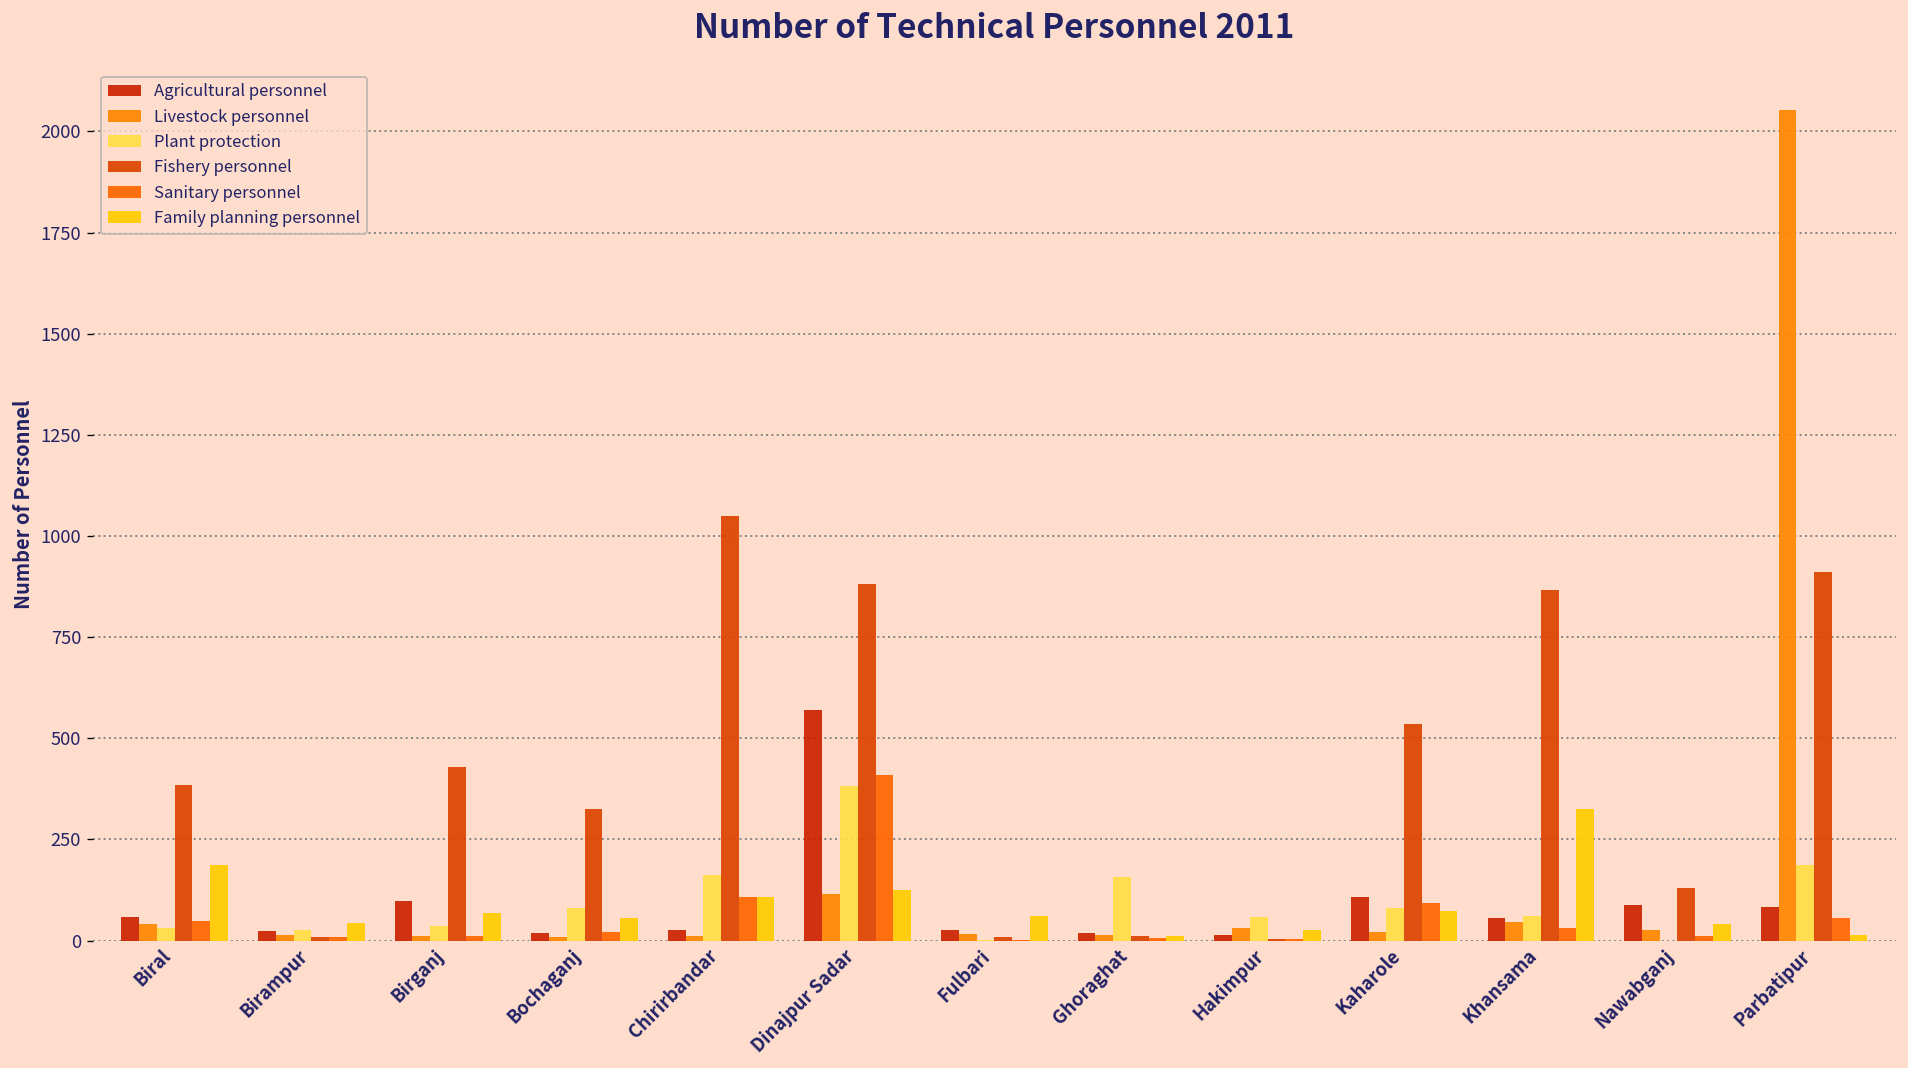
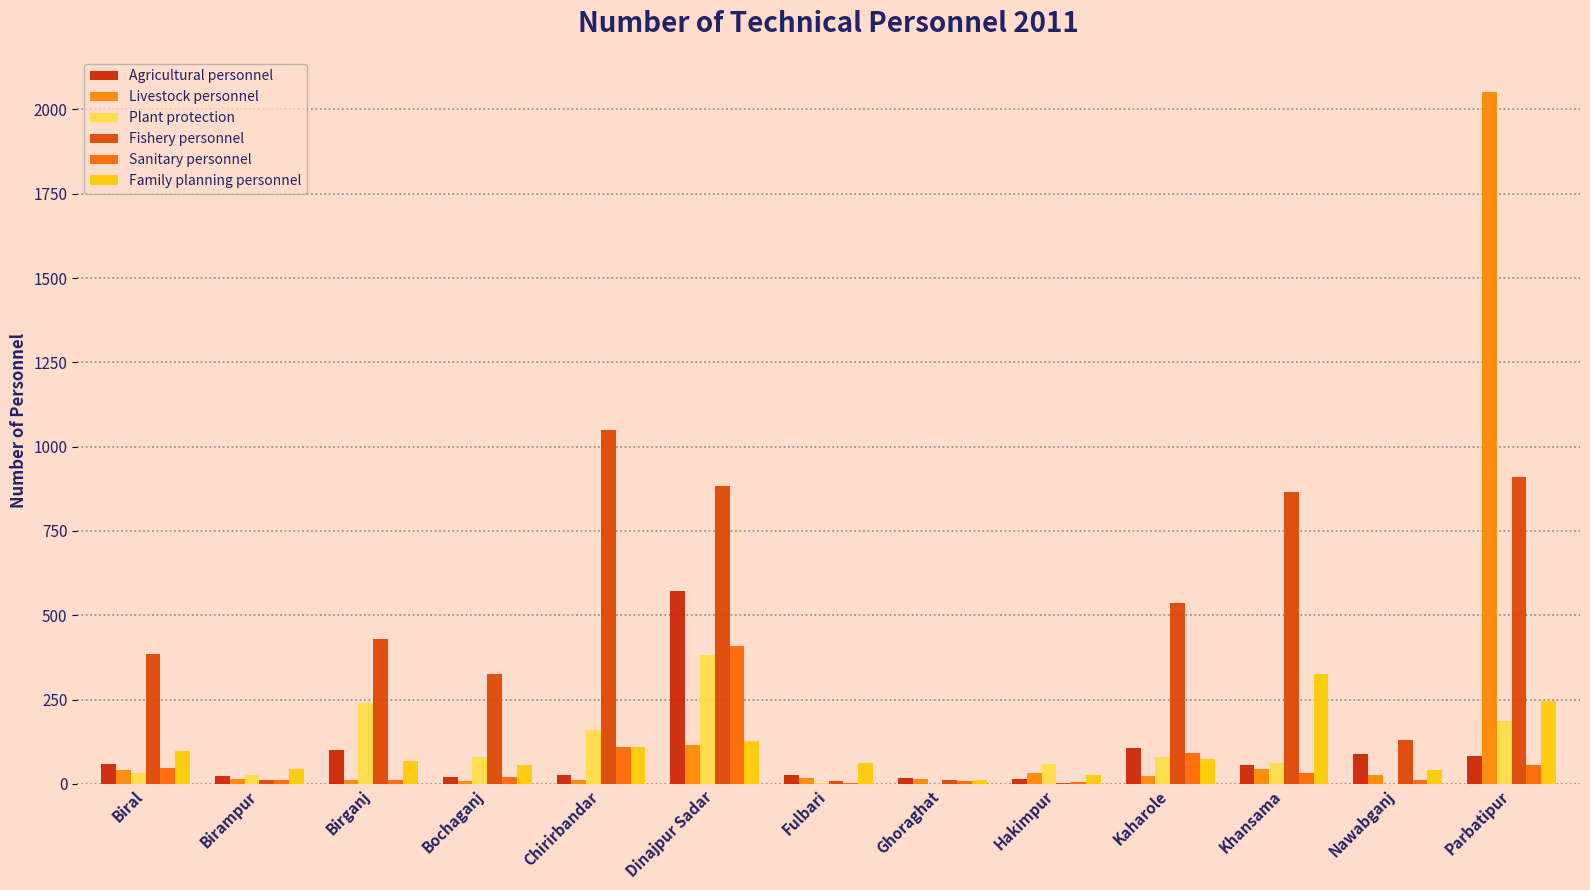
  {
    "Plant protection": {
      "Biral": 30,
      "Birampur": 30,
-     "Birganj": 40,
+     "Birganj": 240,
      "Bochaganj": 80,
      "Chirirbandar": 160,
      "Dinajpur Sadar": 380,
-     "Ghoraghat": 160,
+     "Ghoraghat": 0,
      "Hakimpur": 60,
      "Kaharole": 80,
      "Khansama": 60,
      "Nawabganj": 0,
      "Parbatipur": 190
    },
    "Family planning personnel": {
-     "Biral": 190,
+     "Biral": 100,
      "Birampur": 40,
      "Birganj": 70,
      "Bochaganj": 60,
      "Chirirbandar": 110,
      "Dinajpur Sadar": 130,
      "Fulbari": 60,
      "Ghoraghat": 10,
      "Hakimpur": 30,
      "Kaharole": 70,
      "Khansama": 330,
      "Nawabganj": 40,
-     "Parbatipur": 10
+     "Parbatipur": 250
    }
  }
